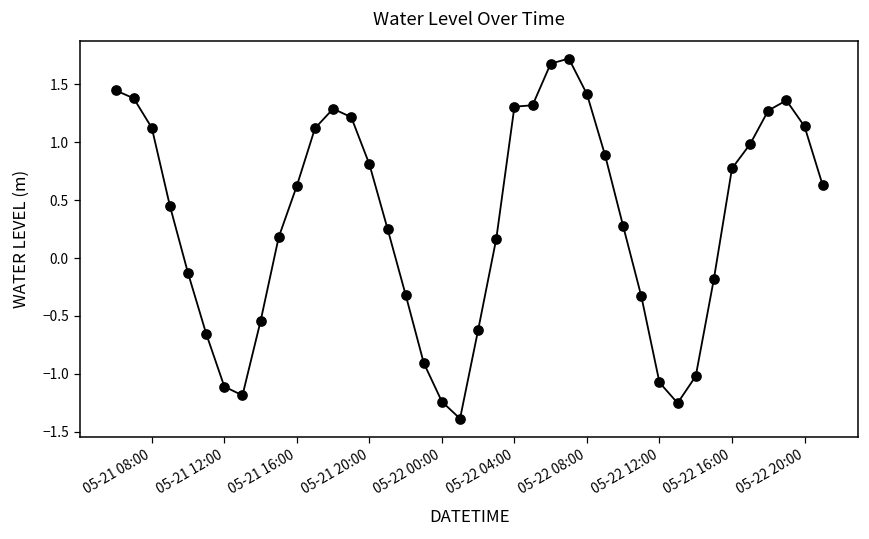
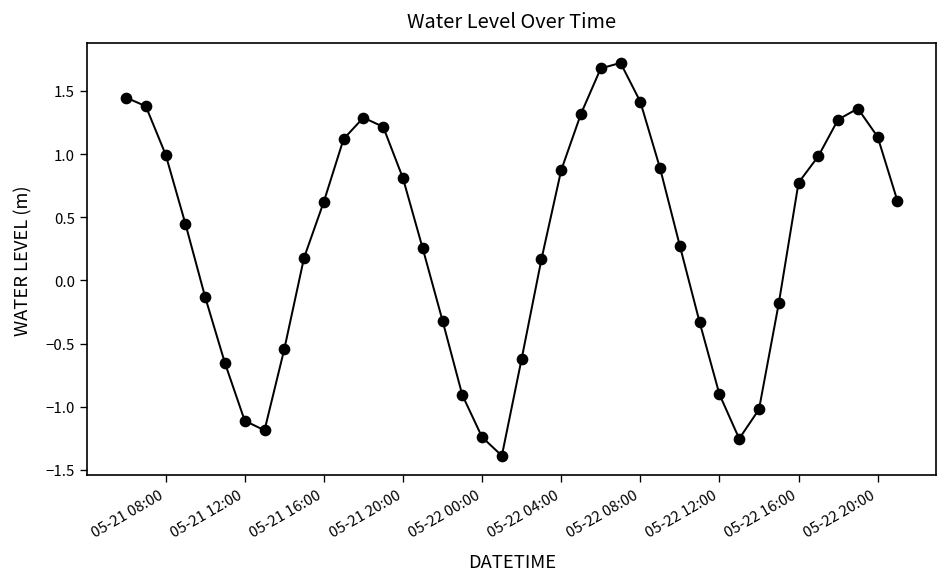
  {
-   "05-21 08:00": 1.12,
+   "05-21 08:00": 1.00,
    "05-21 12:00": -1.11,
    "05-21 16:00": 0.62,
    "05-21 20:00": 0.81,
    "05-22 00:00": -1.24,
-   "05-22 04:00": 1.31,
+   "05-22 04:00": 0.87,
    "05-22 08:00": 1.42,
-   "05-22 12:00": -1.07,
+   "05-22 12:00": -0.90,
    "05-22 16:00": 0.77,
    "05-22 20:00": 1.14
  }
